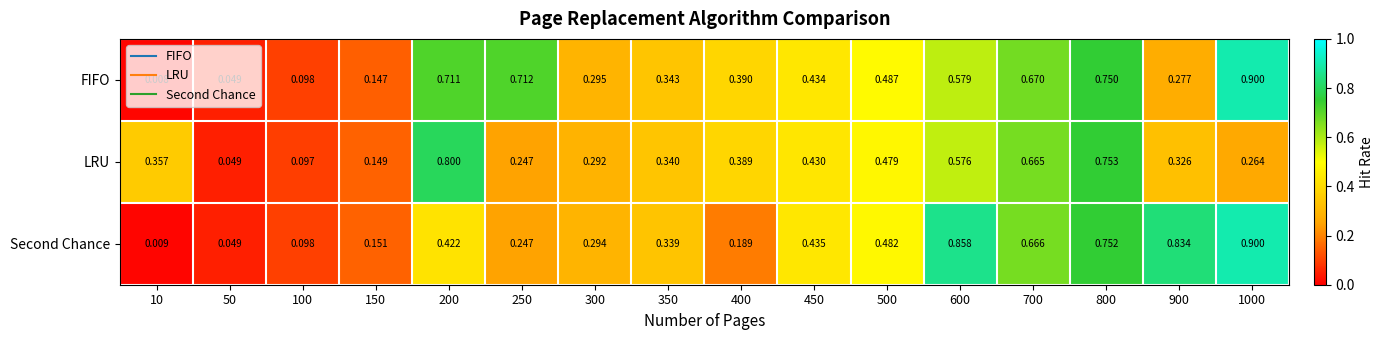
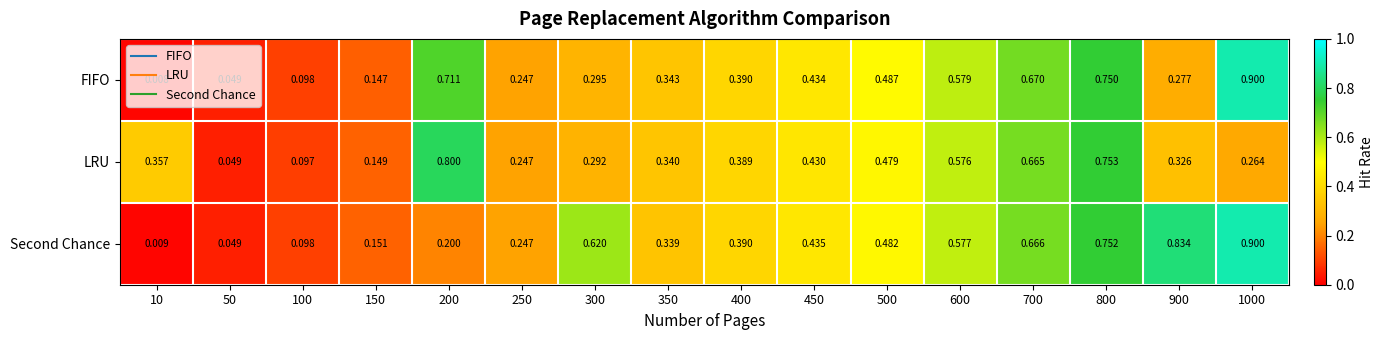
  {
    "FIFO": {
      "100": 0.098,
      "150": 0.147,
      "200": 0.711,
-     "250": 0.712,
+     "250": 0.247,
      "300": 0.295,
      "350": 0.343,
      "400": 0.390,
      "450": 0.434,
      "500": 0.487,
      "600": 0.579,
      "700": 0.670,
      "800": 0.750,
      "900": 0.277,
      "1000": 0.900
    },
    "LRU": {
      "10": 0.357,
      "50": 0.049,
      "100": 0.097,
      "150": 0.149,
      "200": 0.800,
      "250": 0.247,
      "300": 0.292,
      "350": 0.340,
      "400": 0.389,
      "450": 0.430,
      "500": 0.479,
      "600": 0.576,
      "700": 0.665,
      "800": 0.753,
      "900": 0.326,
      "1000": 0.264
    },
    "Second Chance": {
      "10": 0.009,
      "50": 0.049,
      "100": 0.098,
      "150": 0.151,
-     "200": 0.422,
+     "200": 0.200,
      "250": 0.247,
-     "300": 0.294,
+     "300": 0.620,
      "350": 0.339,
-     "400": 0.189,
+     "400": 0.390,
      "450": 0.435,
      "500": 0.482,
-     "600": 0.858,
+     "600": 0.577,
      "700": 0.666,
      "800": 0.752,
      "900": 0.834,
      "1000": 0.900
    }
  }
